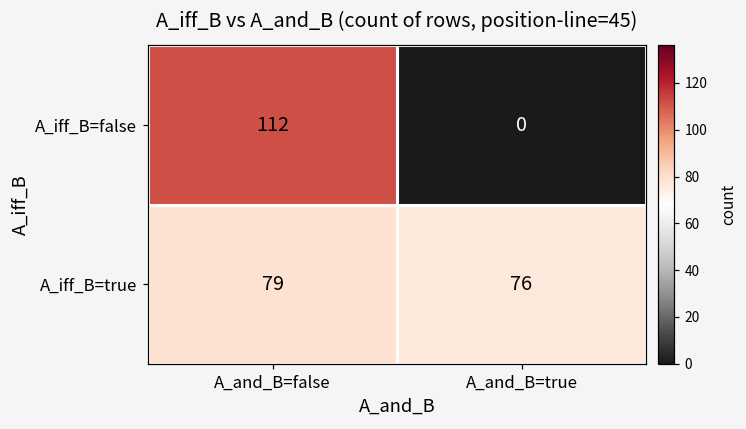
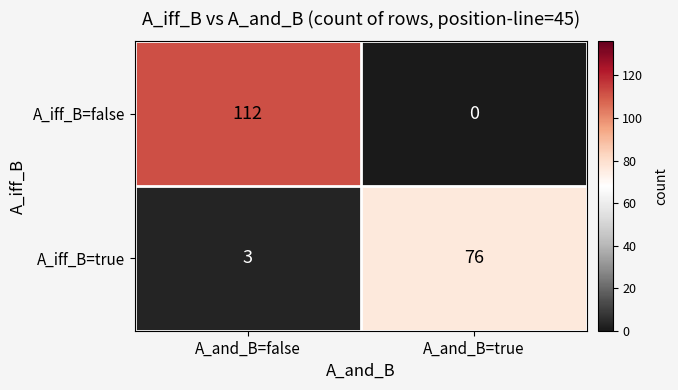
  {
    "A_iff_B=false": {
      "A_and_B=false": 112,
      "A_and_B=true": 0
    },
    "A_iff_B=true": {
-     "A_and_B=false": 79,
+     "A_and_B=false": 3,
      "A_and_B=true": 76
    }
  }
